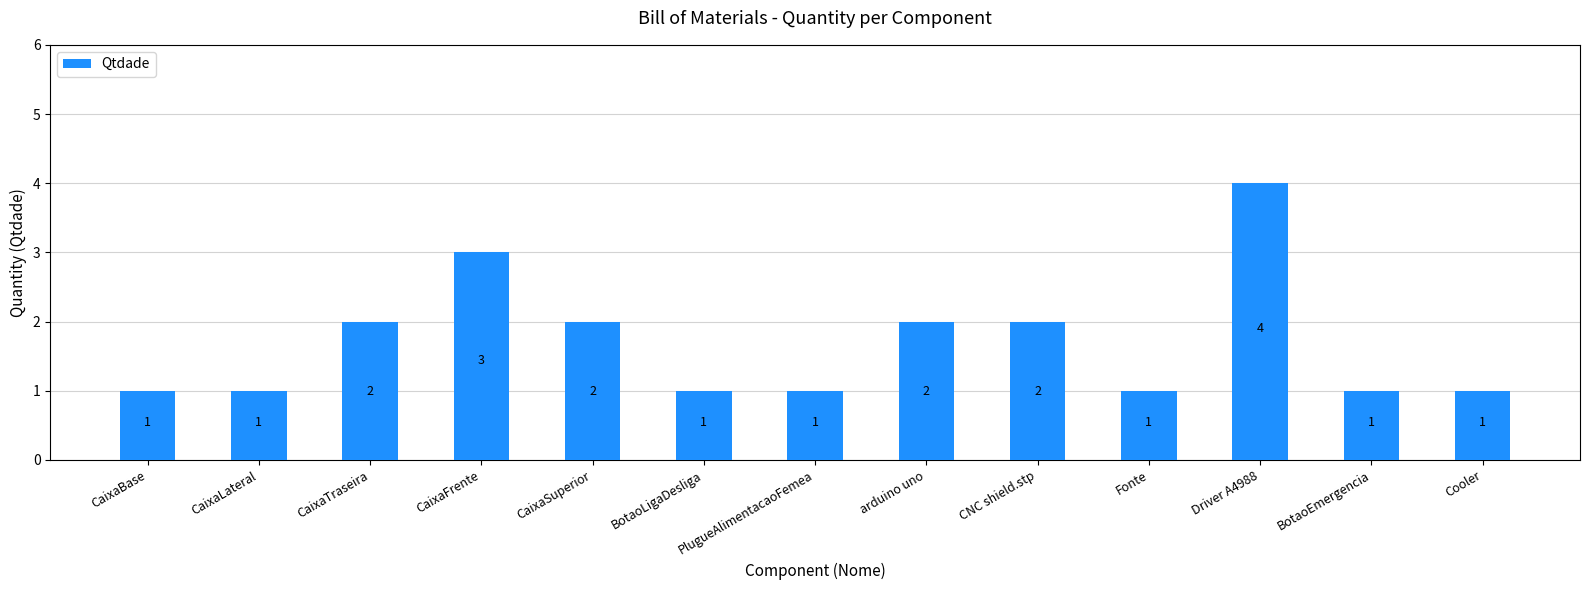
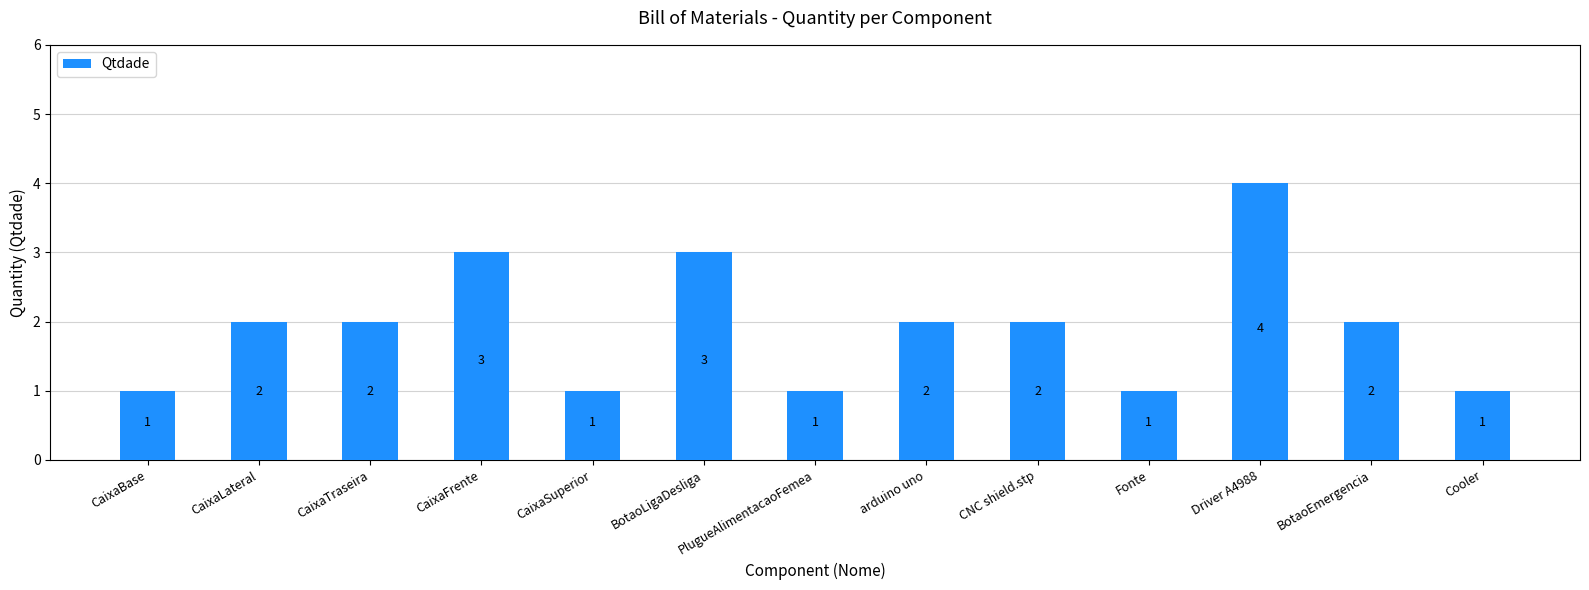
  {
    "CaixaBase": 1,
-   "CaixaLateral": 1,
+   "CaixaLateral": 2,
    "CaixaTraseira": 2,
    "CaixaFrente": 3,
-   "CaixaSuperior": 2,
-   "BotaoLigaDesliga": 1,
+   "CaixaSuperior": 1,
+   "BotaoLigaDesliga": 3,
    "PlugueAlimentacaoFemea": 1,
    "arduino uno": 2,
    "CNC shield.stp": 2,
    "Fonte": 1,
    "Driver A4988": 4,
-   "BotaoEmergencia": 1,
+   "BotaoEmergencia": 2,
    "Cooler": 1
  }
